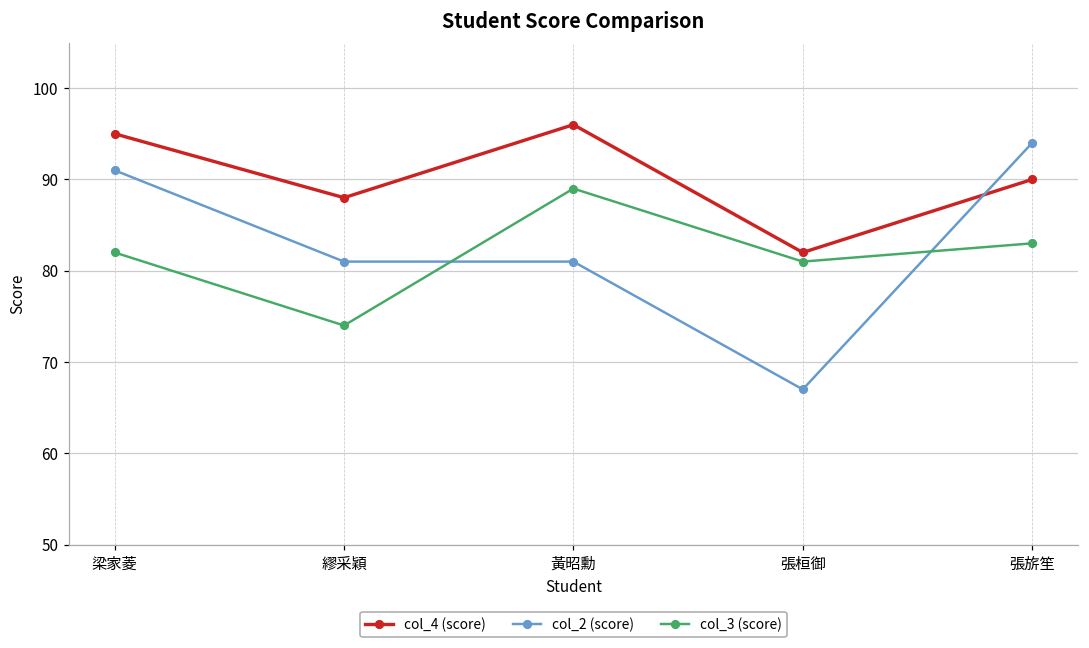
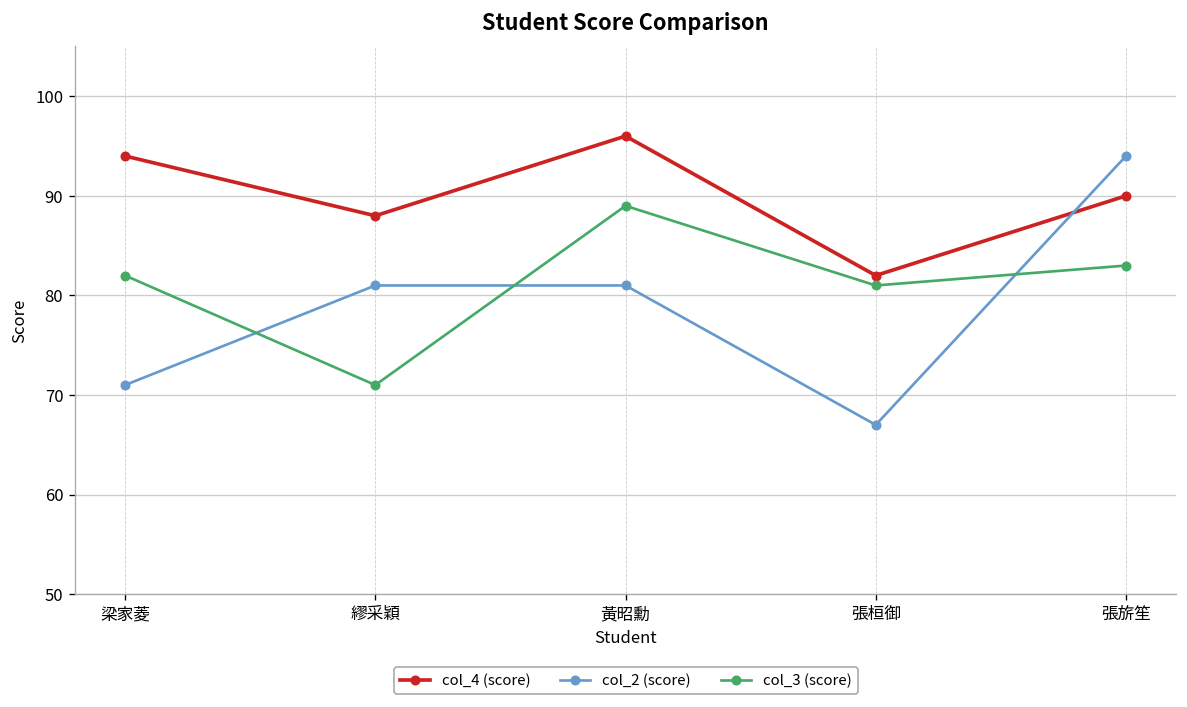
  {
    "col_4 (score)": {
-     "梁家菱": 95,
+     "梁家菱": 94,
      "繆采穎": 88,
      "黃昭勳": 96,
      "張桓御": 82,
      "張旂笙": 90
    },
    "col_2 (score)": {
-     "梁家菱": 91,
+     "梁家菱": 71,
      "繆采穎": 81,
      "黃昭勳": 81,
      "張桓御": 67,
      "張旂笙": 94
    },
    "col_3 (score)": {
      "梁家菱": 82,
-     "繆采穎": 74,
+     "繆采穎": 71,
      "黃昭勳": 89,
      "張桓御": 81,
      "張旂笙": 83
    }
  }
